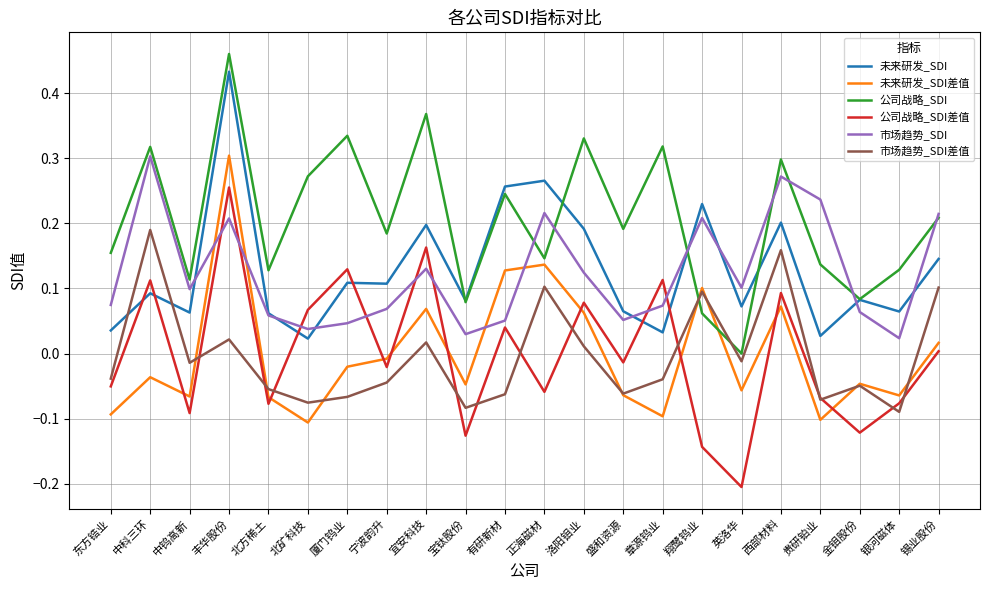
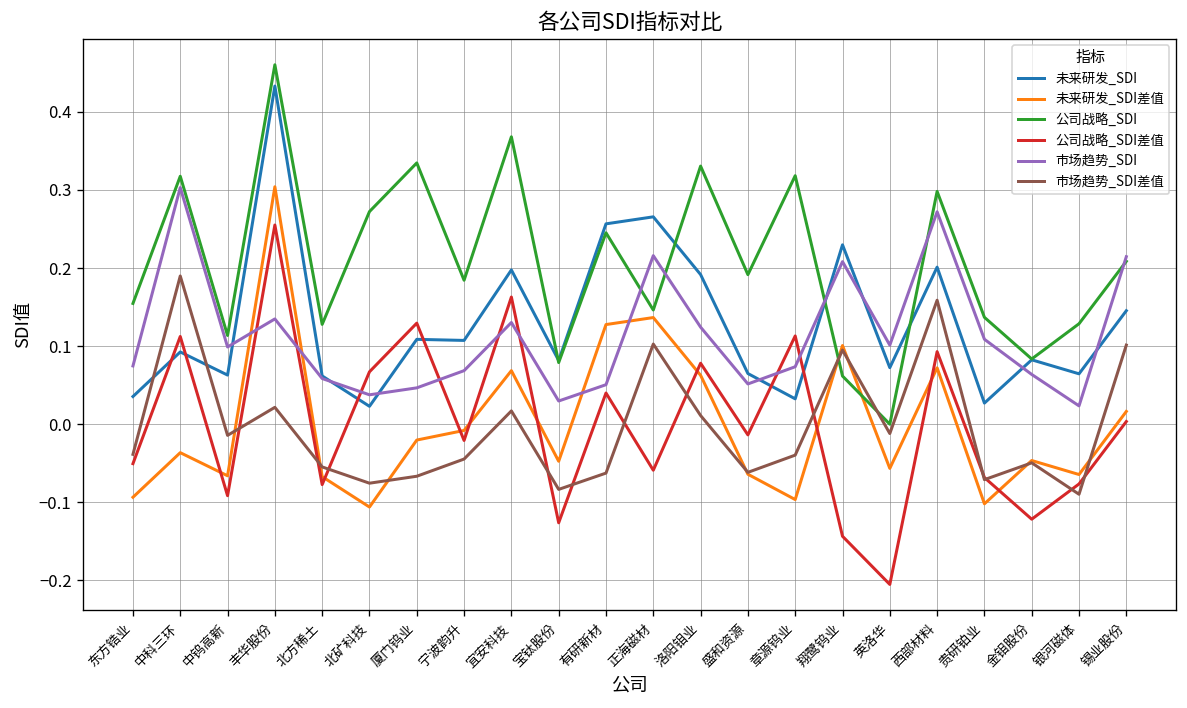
  {
    "未来研发_SDI": {
      "东方锆业": 0.04,
      "中科三环": 0.09,
      "中钨高新": 0.06,
      "丰华股份": 0.43,
      "北矿科技": 0.02,
      "厦门钨业": 0.11,
      "宁波韵升": 0.11,
      "宜安科技": 0.20,
      "有研新材": 0.26,
      "正海磁材": 0.27,
      "洛阳钼业": 0.19,
      "盛和资源": 0.06,
      "章源钨业": 0.03,
      "翔鹭钨业": 0.23,
      "英洛华": 0.07,
      "西部材料": 0.20,
      "贵研铂业": 0.03,
      "银河磁体": 0.06,
      "锡业股份": 0.15
    },
    "未来研发_SDI差值": {
      "东方锆业": -0.09,
      "中科三环": -0.04,
      "中钨高新": -0.07,
      "丰华股份": 0.30,
      "北方稀土": -0.07,
      "北矿科技": -0.11,
      "厦门钨业": -0.02,
      "宁波韵升": -0.01,
      "宜安科技": 0.07,
      "宝钛股份": -0.05,
      "有研新材": 0.13,
      "正海磁材": 0.14,
      "洛阳钼业": 0.06,
      "章源钨业": -0.10,
      "翔鹭钨业": 0.10,
      "英洛华": -0.06,
      "西部材料": 0.07,
      "贵研铂业": -0.10,
      "银河磁体": -0.06,
      "锡业股份": 0.02
    },
    "公司战略_SDI": {
      "东方锆业": 0.15,
      "中科三环": 0.32,
      "中钨高新": 0.11,
      "丰华股份": 0.46,
      "北方稀土": 0.13,
      "北矿科技": 0.27,
      "厦门钨业": 0.33,
      "宁波韵升": 0.18,
      "宜安科技": 0.37,
      "有研新材": 0.25,
      "正海磁材": 0.15,
      "洛阳钼业": 0.33,
      "盛和资源": 0.19,
      "章源钨业": 0.32,
      "翔鹭钨业": 0.06,
      "英洛华": 0.00,
      "西部材料": 0.30,
      "贵研铂业": 0.14,
      "银河磁体": 0.13,
      "锡业股份": 0.21
    },
    "公司战略_SDI差值": {
      "东方锆业": -0.05,
      "中科三环": 0.11,
      "中钨高新": -0.09,
      "丰华股份": 0.26,
      "北方稀土": -0.08,
      "北矿科技": 0.07,
      "厦门钨业": 0.13,
      "宁波韵升": -0.02,
      "宜安科技": 0.16,
      "宝钛股份": -0.13,
      "有研新材": 0.04,
      "正海磁材": -0.06,
      "洛阳钼业": 0.08,
      "盛和资源": -0.01,
      "章源钨业": 0.11,
      "翔鹭钨业": -0.14,
      "英洛华": -0.21,
      "西部材料": 0.09,
      "金钼股份": -0.12,
      "银河磁体": -0.08,
      "锡业股份": 0.00
    },
    "市场趋势_SDI": {
      "东方锆业": 0.07,
      "中科三环": 0.30,
      "中钨高新": 0.10,
-     "丰华股份": 0.21,
+     "丰华股份": 0.13,
      "北矿科技": 0.04,
      "厦门钨业": 0.05,
      "宁波韵升": 0.07,
      "宜安科技": 0.13,
      "宝钛股份": 0.03,
      "有研新材": 0.05,
      "正海磁材": 0.22,
      "洛阳钼业": 0.12,
      "盛和资源": 0.05,
      "章源钨业": 0.07,
      "翔鹭钨业": 0.21,
      "英洛华": 0.10,
      "西部材料": 0.27,
-     "贵研铂业": 0.24,
+     "贵研铂业": 0.11,
      "金钼股份": 0.06,
      "银河磁体": 0.02,
      "锡业股份": 0.21
    },
    "市场趋势_SDI差值": {
      "东方锆业": -0.04,
      "中科三环": 0.19,
      "中钨高新": -0.01,
      "丰华股份": 0.02,
      "北方稀土": -0.05,
      "北矿科技": -0.08,
      "厦门钨业": -0.07,
      "宁波韵升": -0.04,
      "宜安科技": 0.02,
      "宝钛股份": -0.08,
      "有研新材": -0.06,
      "正海磁材": 0.10,
      "洛阳钼业": 0.01,
      "章源钨业": -0.04,
      "翔鹭钨业": 0.09,
      "英洛华": -0.01,
      "西部材料": 0.16,
      "银河磁体": -0.09,
      "锡业股份": 0.10
    }
  }
